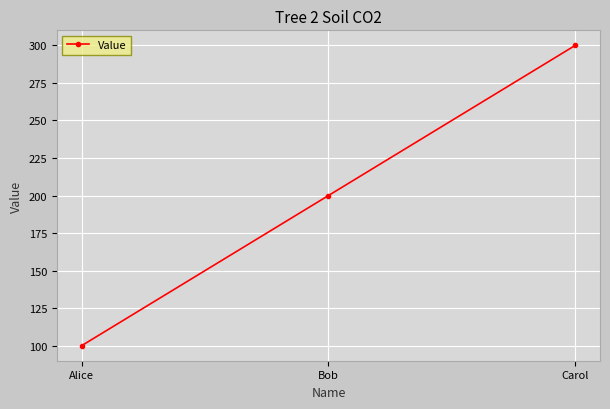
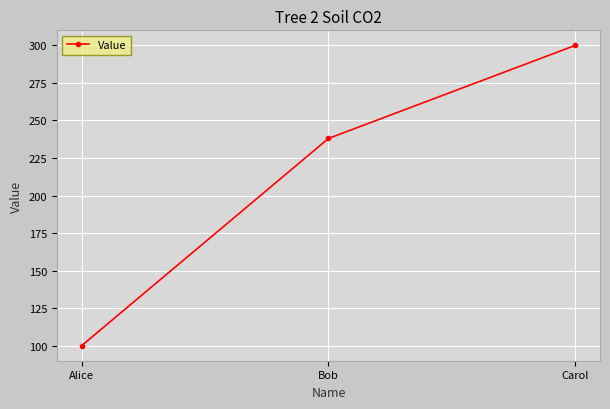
  {
    "Alice": 100,
-   "Bob": 200,
+   "Bob": 238,
    "Carol": 300
  }
